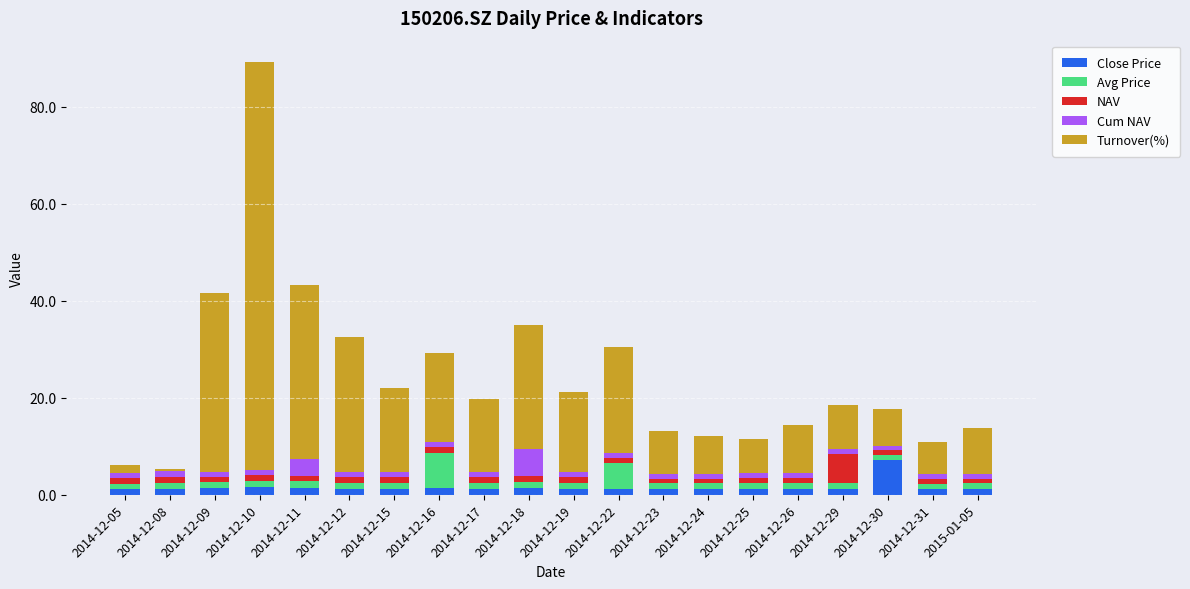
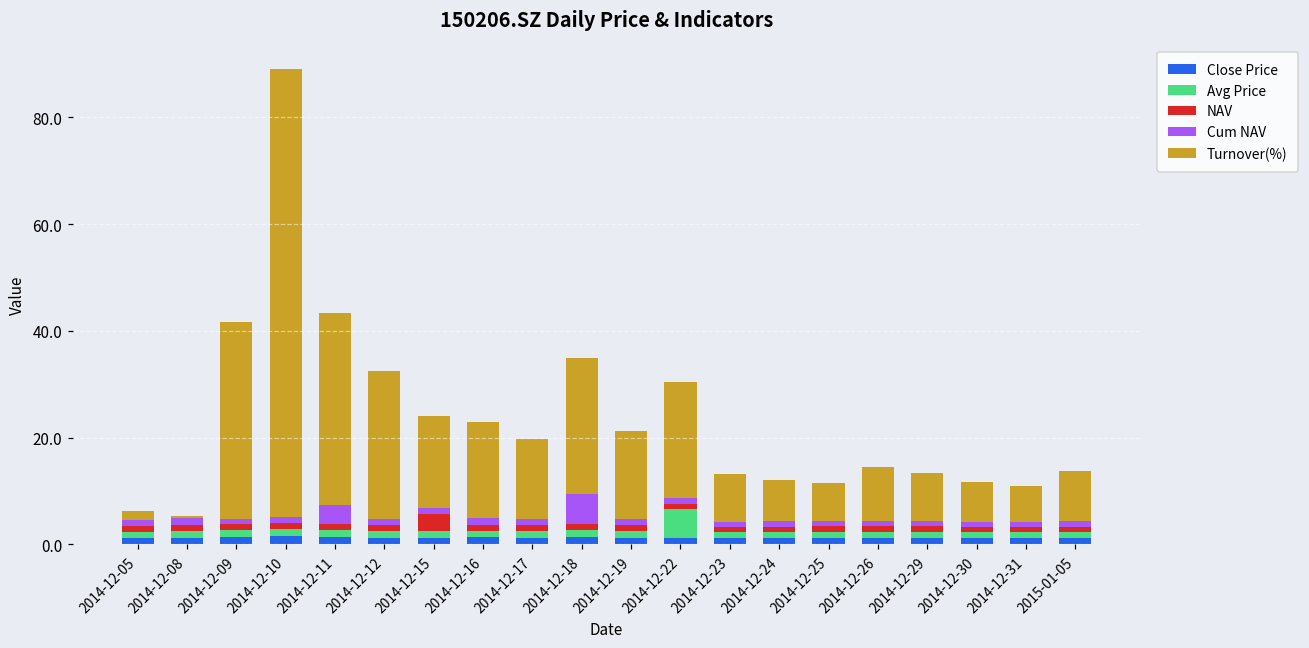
  {
    "Close Price": {
      "2014-12-05": 1,
      "2014-12-08": 1,
      "2014-12-09": 1,
      "2014-12-10": 2,
      "2014-12-11": 1,
      "2014-12-12": 1,
      "2014-12-15": 1,
      "2014-12-16": 1,
      "2014-12-17": 1,
      "2014-12-18": 1,
      "2014-12-19": 1,
      "2014-12-22": 1,
      "2014-12-23": 1,
      "2014-12-24": 1,
      "2014-12-25": 1,
      "2014-12-26": 1,
      "2014-12-29": 1,
-     "2014-12-30": 7,
+     "2014-12-30": 1,
      "2014-12-31": 1,
      "2015-01-05": 1
    },
    "Avg Price": {
      "2014-12-05": 1,
      "2014-12-08": 1,
      "2014-12-09": 1,
      "2014-12-10": 1,
      "2014-12-11": 1,
      "2014-12-12": 1,
      "2014-12-15": 1,
-     "2014-12-16": 7,
+     "2014-12-16": 1,
      "2014-12-17": 1,
      "2014-12-18": 1,
      "2014-12-19": 1,
      "2014-12-22": 5,
      "2014-12-23": 1,
      "2014-12-24": 1,
      "2014-12-25": 1,
      "2014-12-26": 1,
      "2014-12-29": 1,
      "2014-12-30": 1,
      "2014-12-31": 1,
      "2015-01-05": 1
    },
    "NAV": {
      "2014-12-05": 1,
      "2014-12-08": 1,
      "2014-12-09": 1,
      "2014-12-10": 1,
      "2014-12-11": 1,
      "2014-12-12": 1,
-     "2014-12-15": 1,
+     "2014-12-15": 3,
      "2014-12-16": 1,
      "2014-12-17": 1,
      "2014-12-18": 1,
      "2014-12-19": 1,
      "2014-12-22": 1,
      "2014-12-23": 1,
      "2014-12-24": 1,
      "2014-12-25": 1,
      "2014-12-26": 1,
-     "2014-12-29": 6,
+     "2014-12-29": 1,
      "2014-12-30": 1,
      "2014-12-31": 1,
      "2015-01-05": 1
    },
    "Cum NAV": {
      "2014-12-05": 1,
      "2014-12-08": 1,
      "2014-12-09": 1,
      "2014-12-10": 1,
      "2014-12-11": 3,
      "2014-12-12": 1,
      "2014-12-15": 1,
      "2014-12-16": 1,
      "2014-12-17": 1,
      "2014-12-18": 6,
      "2014-12-19": 1,
      "2014-12-22": 1,
      "2014-12-23": 1,
      "2014-12-24": 1,
      "2014-12-25": 1,
      "2014-12-26": 1,
      "2014-12-29": 1,
      "2014-12-30": 1,
      "2014-12-31": 1,
      "2015-01-05": 1
    },
    "Turnover(%)": {
      "2014-12-05": 2,
      "2014-12-09": 37,
      "2014-12-10": 84,
      "2014-12-11": 36,
      "2014-12-12": 28,
      "2014-12-15": 17,
      "2014-12-16": 18,
      "2014-12-17": 15,
      "2014-12-18": 26,
      "2014-12-19": 16,
      "2014-12-22": 22,
      "2014-12-23": 9,
      "2014-12-24": 8,
      "2014-12-25": 7,
      "2014-12-26": 10,
      "2014-12-29": 9,
      "2014-12-30": 8,
      "2014-12-31": 7,
      "2015-01-05": 10
    }
  }
